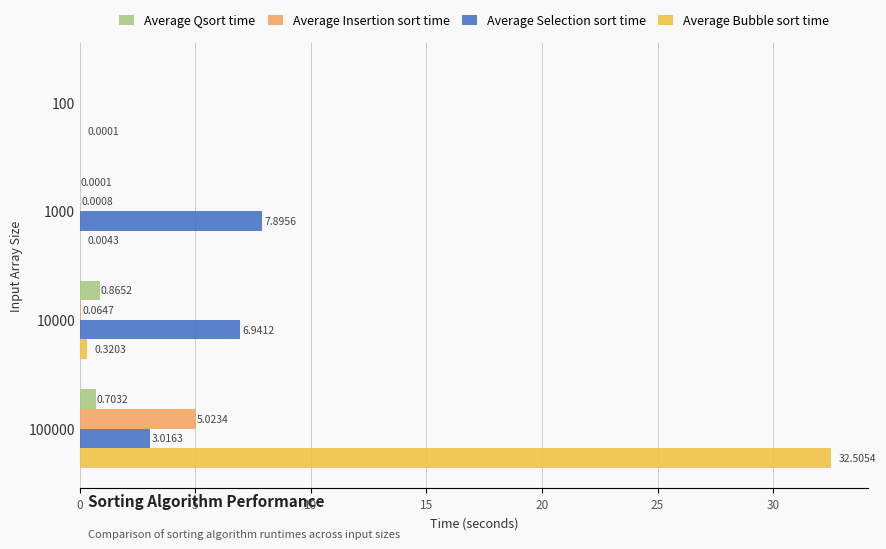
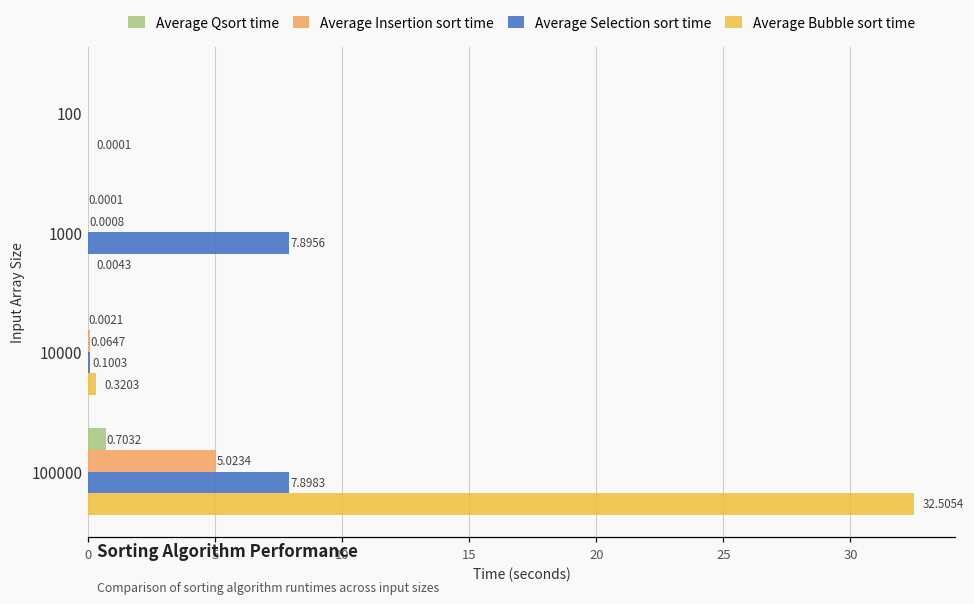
  {
    "Average Qsort time": {
      "1000": 0.0001,
-     "10000": 0.8652,
+     "10000": 0.0021,
      "100000": 0.7032
    },
    "Average Selection sort time": {
      "1000": 7.8956,
-     "10000": 6.9412,
-     "100000": 3.0163
+     "10000": 0.1003,
+     "100000": 7.8983
    }
  }
